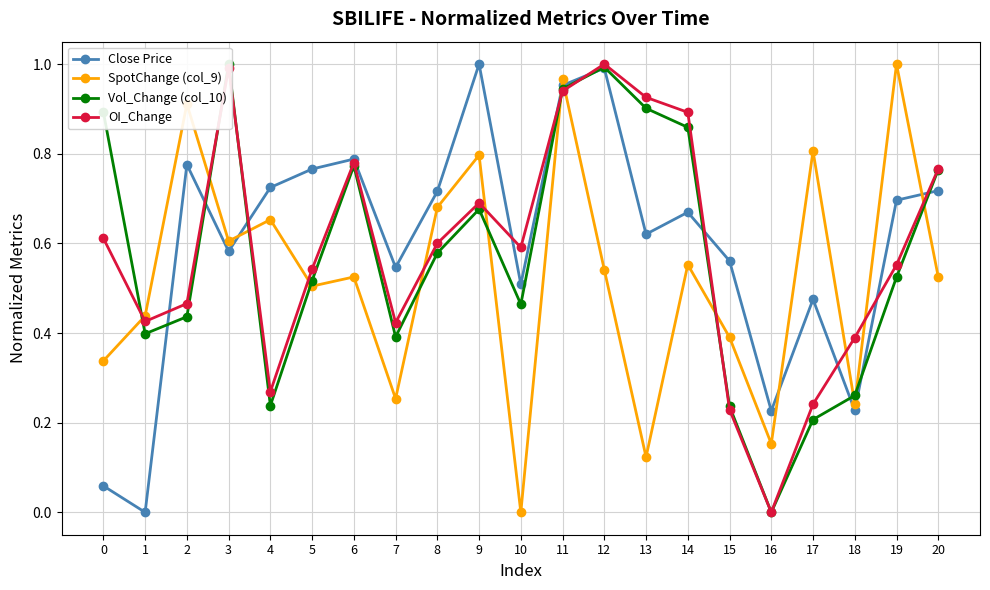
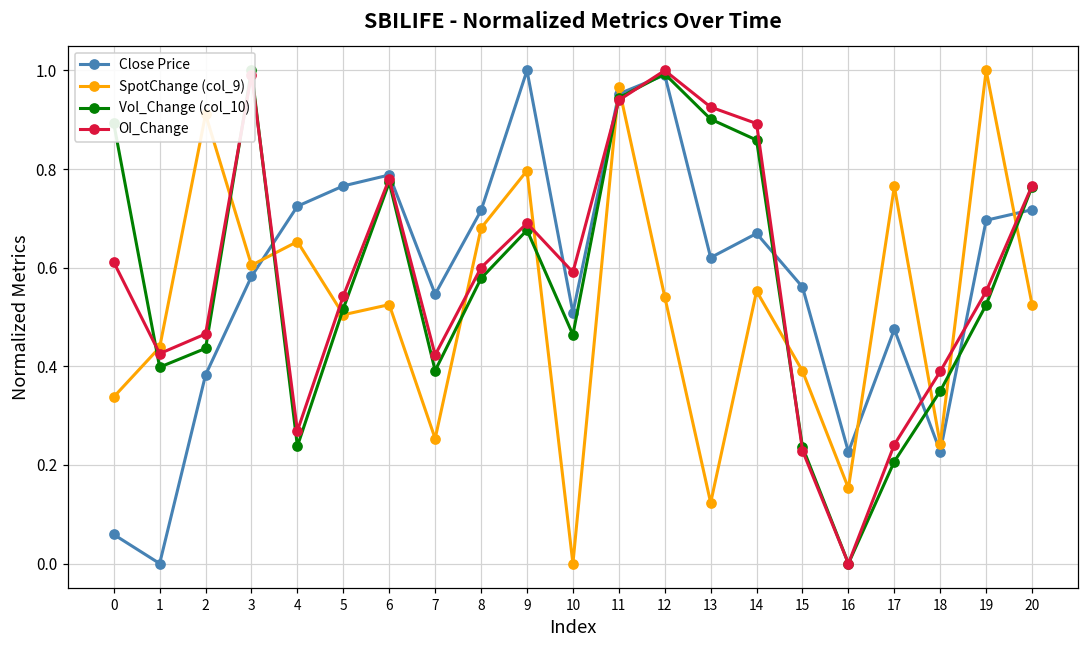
  {
    "Close Price": {
      "0": 0.06,
      "1": 0.00,
-     "2": 0.78,
+     "2": 0.38,
      "3": 0.58,
      "4": 0.72,
      "5": 0.77,
      "6": 0.79,
      "7": 0.55,
      "8": 0.72,
      "9": 1.00,
      "10": 0.51,
      "11": 0.95,
      "13": 0.62,
      "14": 0.67,
      "15": 0.56,
      "16": 0.23,
      "17": 0.48,
      "18": 0.23,
      "19": 0.70,
      "20": 0.72
    },
    "SpotChange (col_9)": {
      "0": 0.34,
      "1": 0.44,
      "3": 0.61,
      "4": 0.65,
      "5": 0.50,
      "6": 0.53,
      "7": 0.25,
      "8": 0.68,
      "9": 0.80,
      "10": 0.00,
      "11": 0.97,
      "12": 0.54,
      "13": 0.12,
      "14": 0.55,
      "15": 0.39,
      "16": 0.15,
-     "17": 0.81,
+     "17": 0.76,
      "18": 0.24,
      "19": 1.00,
      "20": 0.53
    },
    "Vol_Change (col_10)": {
      "1": 0.40,
      "2": 0.44,
      "4": 0.24,
      "5": 0.52,
      "6": 0.77,
      "7": 0.39,
      "8": 0.58,
      "9": 0.68,
      "10": 0.46,
      "13": 0.90,
      "14": 0.86,
      "15": 0.24,
      "17": 0.21,
-     "18": 0.26,
+     "18": 0.35,
      "19": 0.52
    },
    "OI_Change": {
      "0": 0.61,
      "1": 0.43,
      "2": 0.47,
      "4": 0.27,
      "5": 0.54,
      "6": 0.78,
      "7": 0.42,
      "8": 0.60,
      "9": 0.69,
      "10": 0.59,
      "12": 1.00,
      "13": 0.93,
      "14": 0.89,
      "15": 0.23,
      "17": 0.24,
      "18": 0.39,
      "19": 0.55
    }
  }
